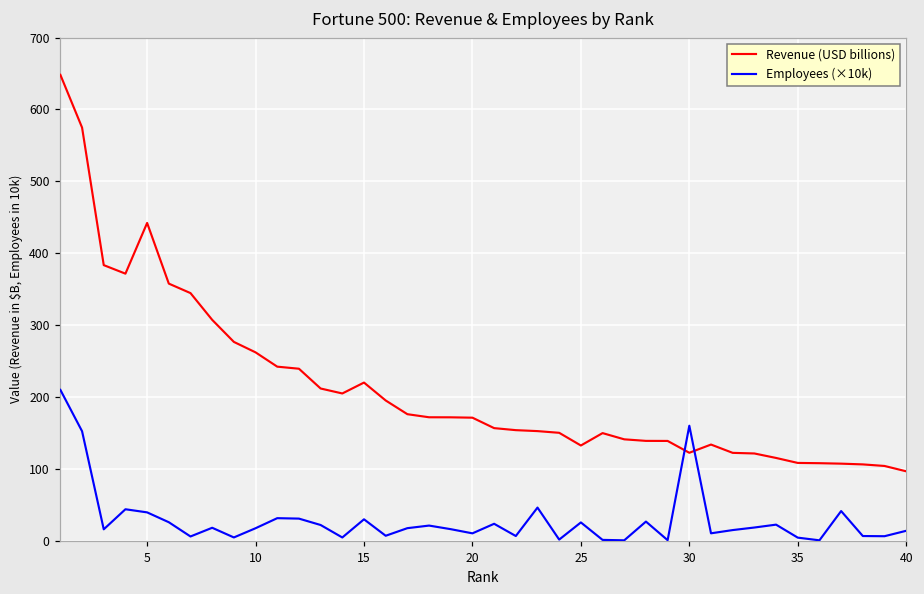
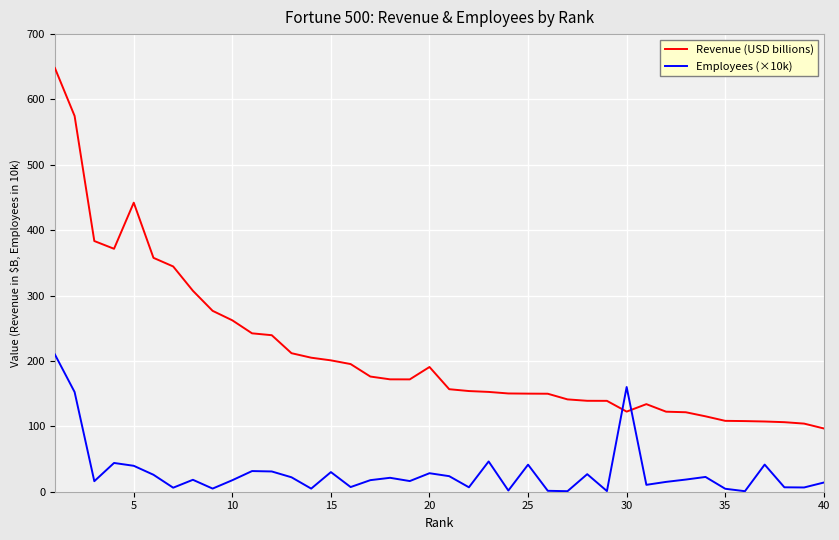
  {
    "Revenue (USD billions)": {
      "5": 440,
      "10": 260,
-     "15": 220,
-     "20": 170,
-     "25": 130,
+     "15": 200,
+     "20": 190,
+     "25": 150,
      "30": 120,
      "35": 110,
      "40": 100
    },
    "Employees (×10k)": {
      "5": 40,
      "10": 20,
      "15": 30,
-     "20": 10,
-     "25": 30,
+     "20": 30,
+     "25": 40,
      "30": 160,
      "35": 0,
      "40": 10
    }
  }
